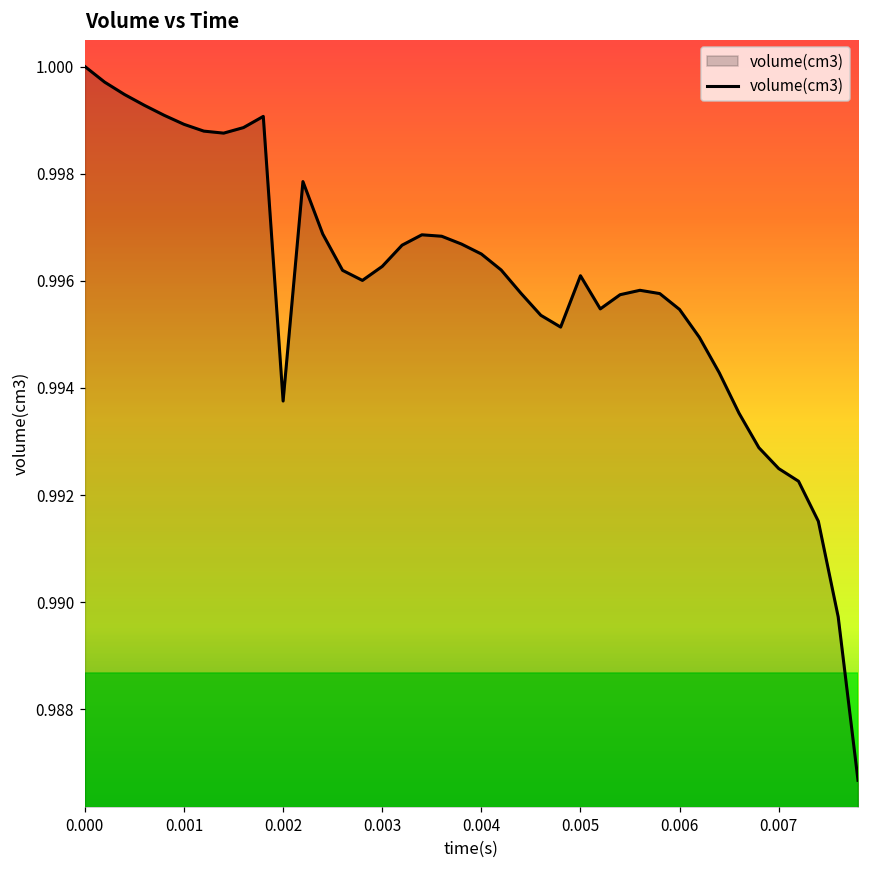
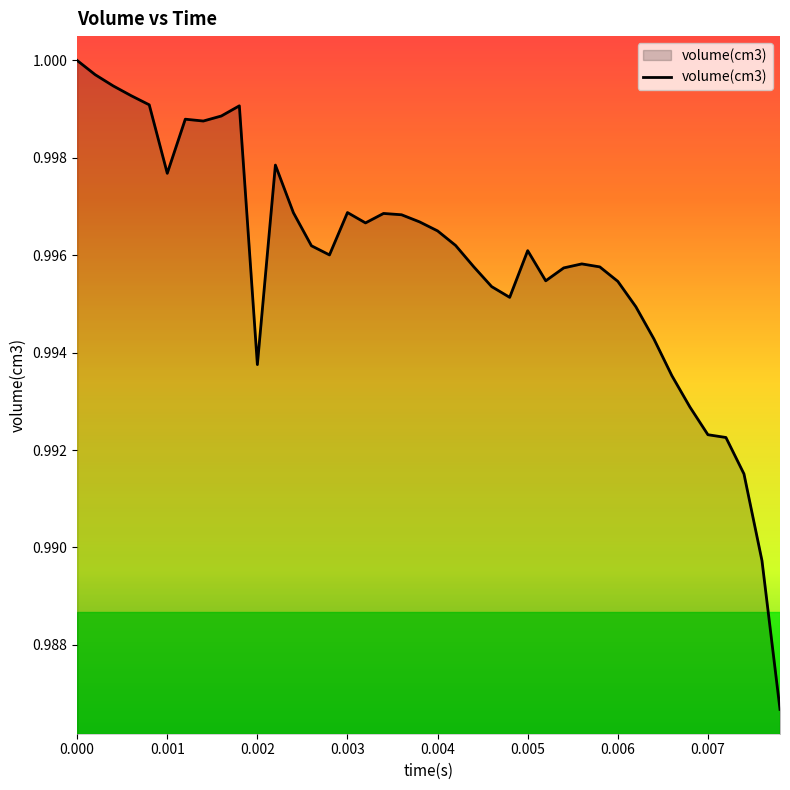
  {
    "0.000": 1.0000,
-   "0.001": 0.9989,
+   "0.001": 0.9977,
    "0.002": 0.9938,
-   "0.003": 0.9963,
+   "0.003": 0.9969,
    "0.004": 0.9965,
    "0.005": 0.9961,
    "0.006": 0.9955,
-   "0.007": 0.9925
+   "0.007": 0.9923
  }
